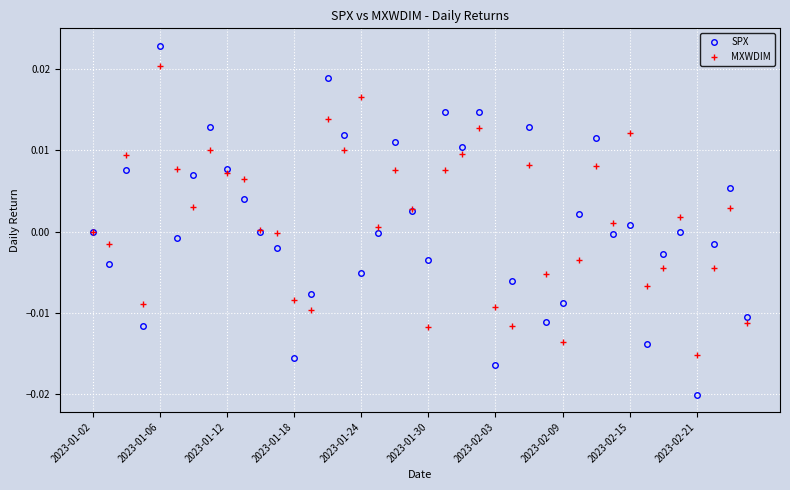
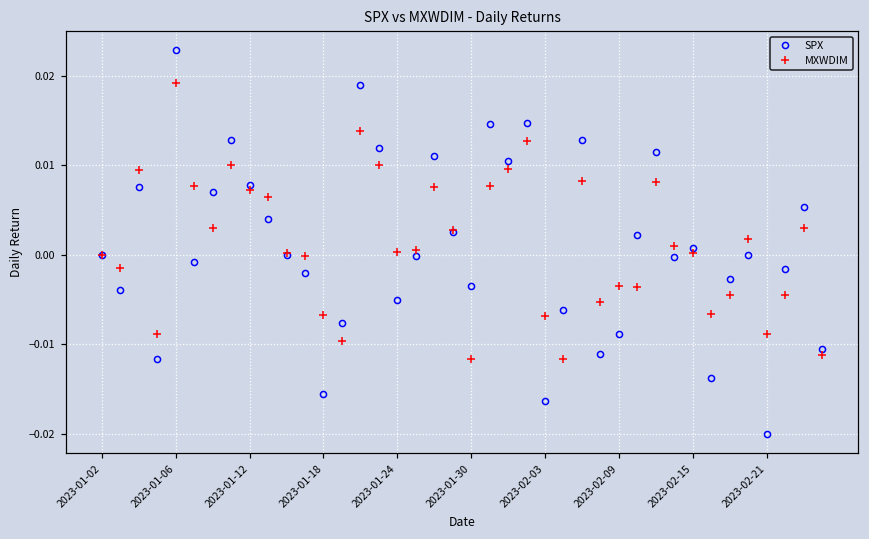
  {
    "SPX": {
      "2023-01-06": 0.023,
      "2023-01-12": 0.008,
      "2023-01-18": -0.016,
      "2023-01-24": -0.005,
      "2023-01-30": -0.004,
      "2023-02-03": -0.016,
      "2023-02-09": -0.009,
      "2023-02-15": 0.001,
      "2023-02-21": -0.020
    },
    "MXWDIM": {
-     "2023-01-06": 0.020,
+     "2023-01-06": 0.019,
      "2023-01-12": 0.007,
-     "2023-01-18": -0.008,
-     "2023-01-24": 0.016,
+     "2023-01-18": -0.007,
+     "2023-01-24": 0.000,
      "2023-01-30": -0.012,
-     "2023-02-03": -0.009,
-     "2023-02-09": -0.014,
-     "2023-02-15": 0.012,
-     "2023-02-21": -0.015
+     "2023-02-03": -0.007,
+     "2023-02-09": -0.004,
+     "2023-02-15": 0.000,
+     "2023-02-21": -0.009
    }
  }
